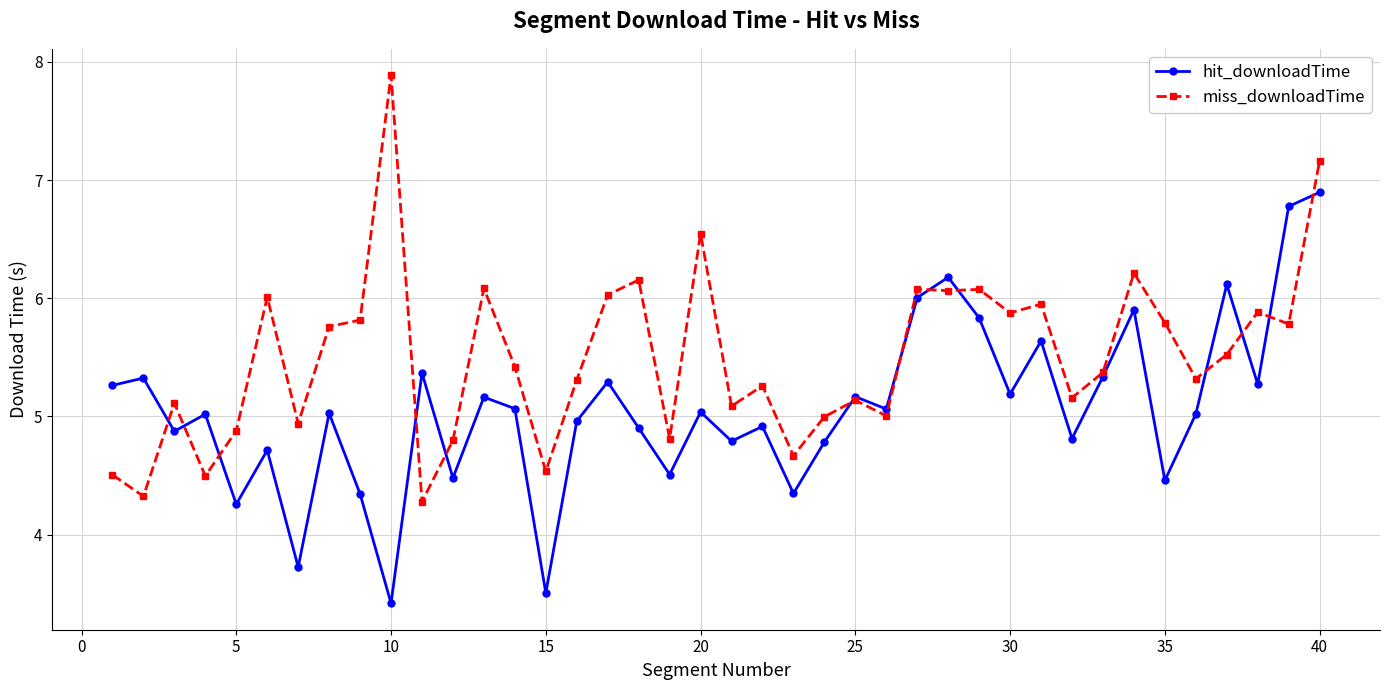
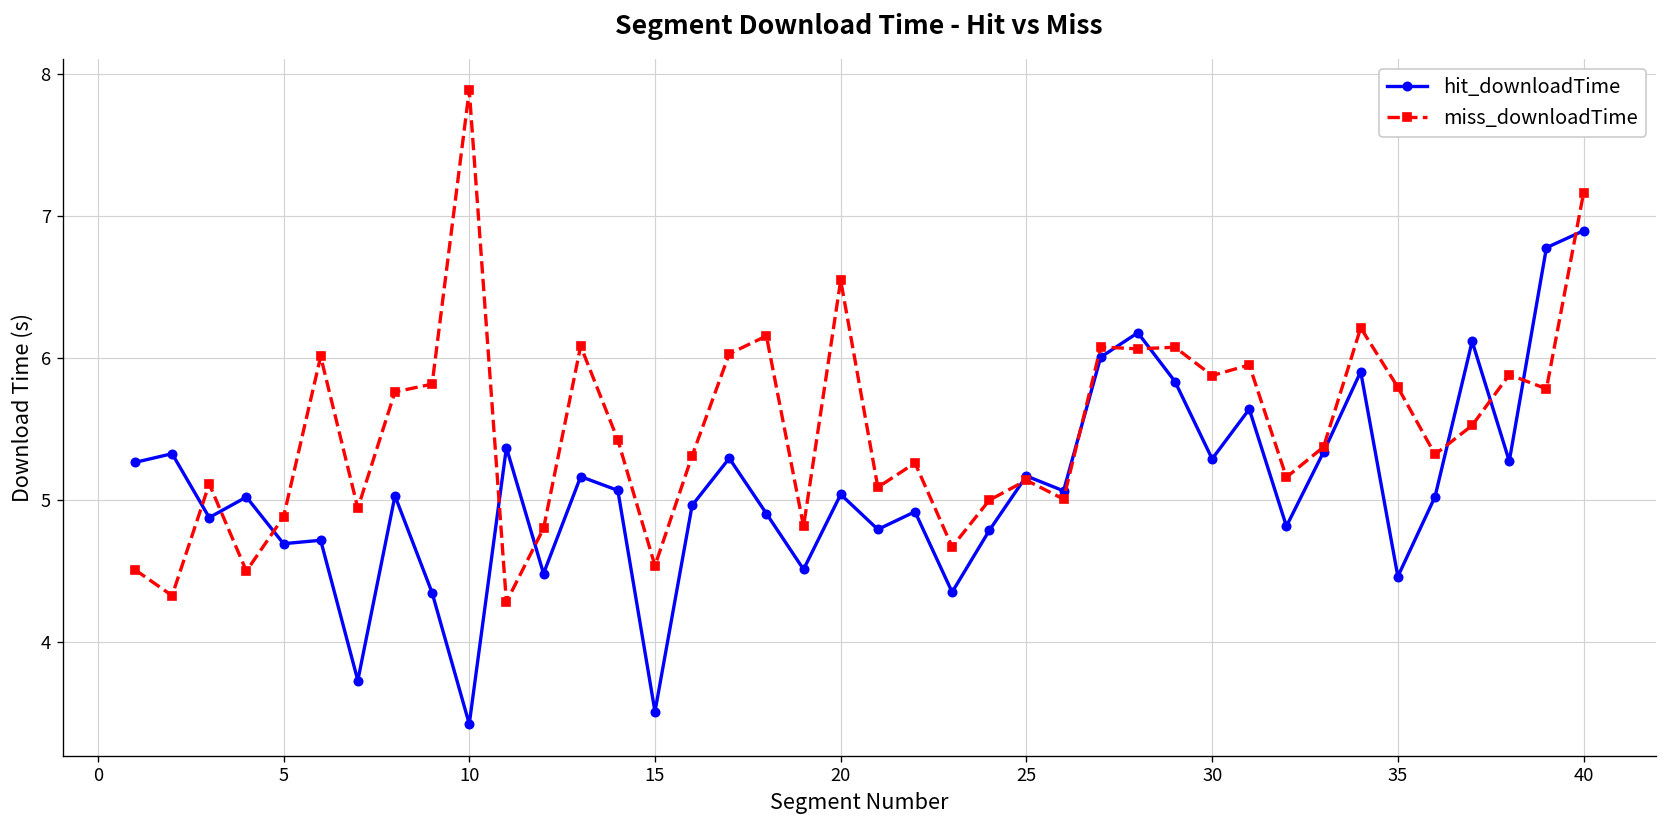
  {
    "hit_downloadTime": {
-     "5": 4.26,
+     "5": 4.69,
      "10": 3.42,
      "15": 3.51,
      "20": 5.04,
      "25": 5.17,
-     "30": 5.19,
+     "30": 5.29,
      "35": 4.46,
      "40": 6.90
    },
    "miss_downloadTime": {
      "5": 4.88,
      "10": 7.89,
      "15": 4.54,
      "20": 6.55,
      "25": 5.14,
      "30": 5.88,
      "35": 5.79,
      "40": 7.16
    }
  }
